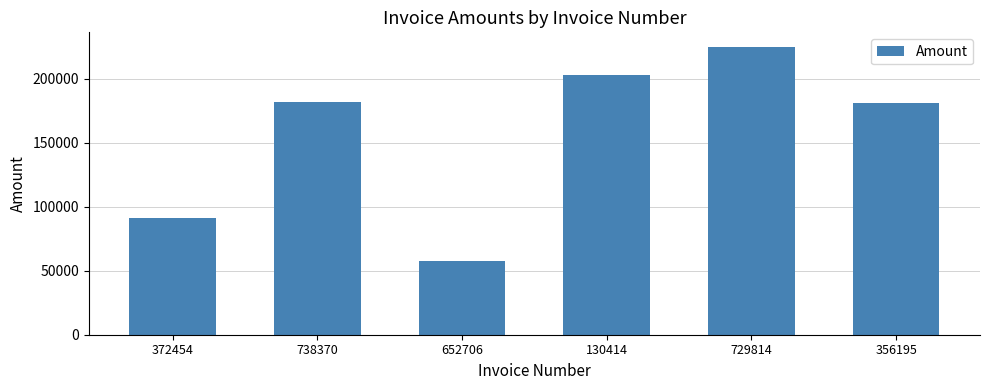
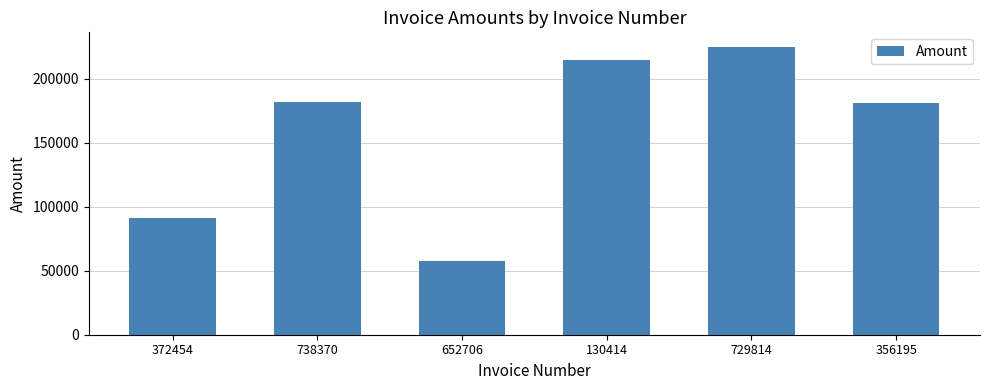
  {
    "372454": 91000,
    "738370": 181000,
    "652706": 58000,
-   "130414": 203000,
+   "130414": 214000,
    "729814": 225000,
    "356195": 181000
  }
